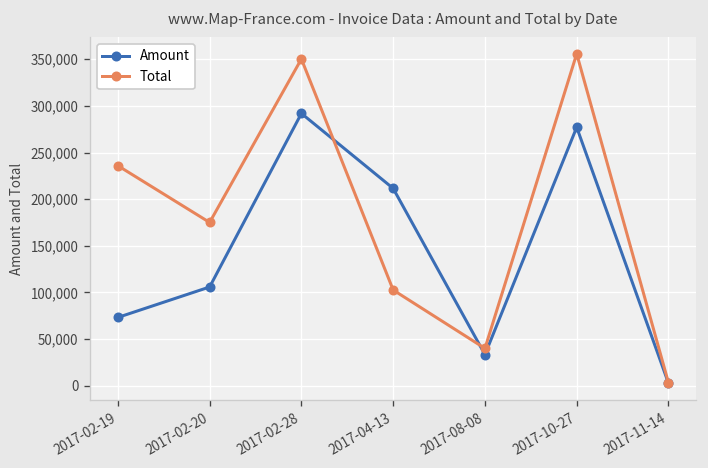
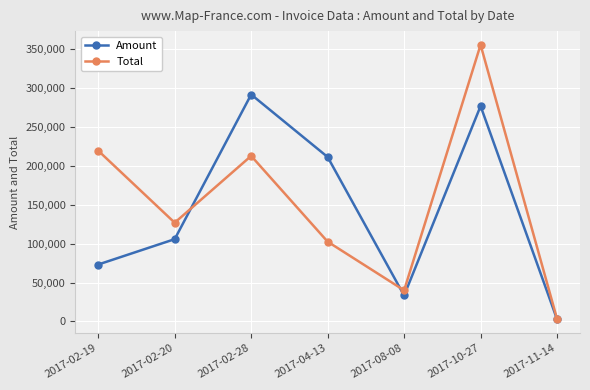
  {
    "Amount": {
      "2017-02-19": "70,000",
      "2017-02-20": "110,000",
      "2017-02-28": "290,000",
      "2017-04-13": "210,000",
      "2017-08-08": "30,000",
      "2017-10-27": "280,000"
    },
    "Total": {
-     "2017-02-19": "240,000",
-     "2017-02-20": "180,000",
-     "2017-02-28": "350,000",
+     "2017-02-19": "220,000",
+     "2017-02-20": "130,000",
+     "2017-02-28": "210,000",
      "2017-04-13": "100,000",
      "2017-08-08": "40,000",
      "2017-10-27": "360,000"
    }
  }
